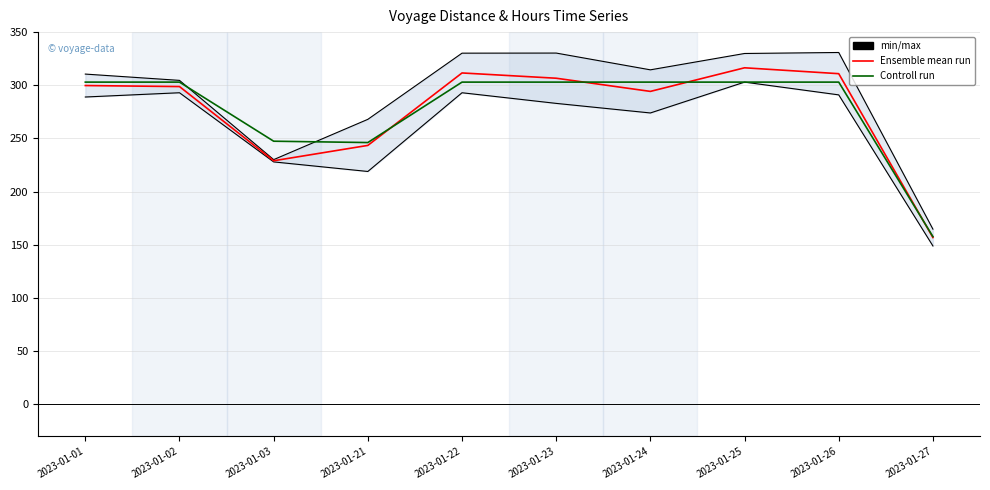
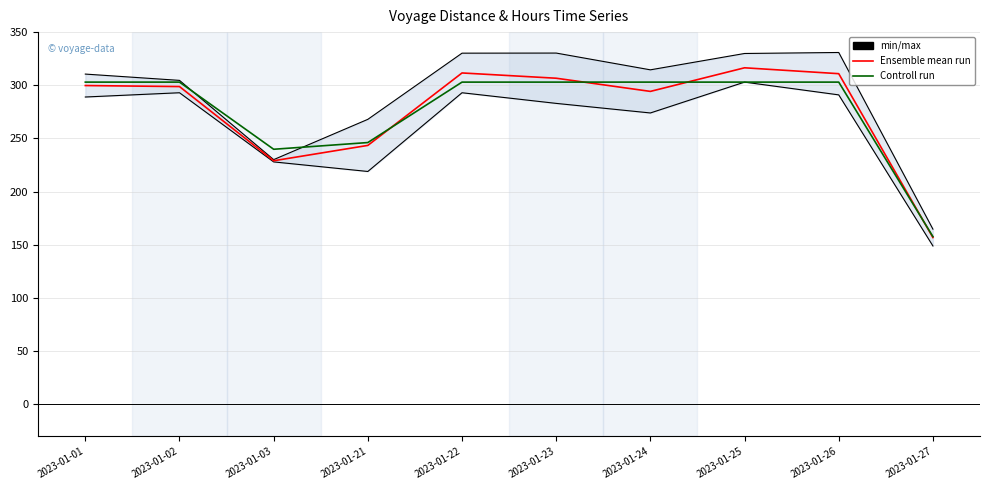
  {
    "Ensemble mean run": {
      "2023-01-01": 300,
      "2023-01-02": 299,
      "2023-01-21": 244,
      "2023-01-22": 312,
      "2023-01-23": 307,
      "2023-01-24": 294,
      "2023-01-25": 316,
      "2023-01-26": 311
    },
    "Controll run": {
      "2023-01-01": 303,
-     "2023-01-03": 247,
+     "2023-01-03": 240,
      "2023-01-21": 246,
      "2023-01-22": 303,
      "2023-01-23": 303,
      "2023-01-24": 303,
      "2023-01-26": 303
    }
  }
